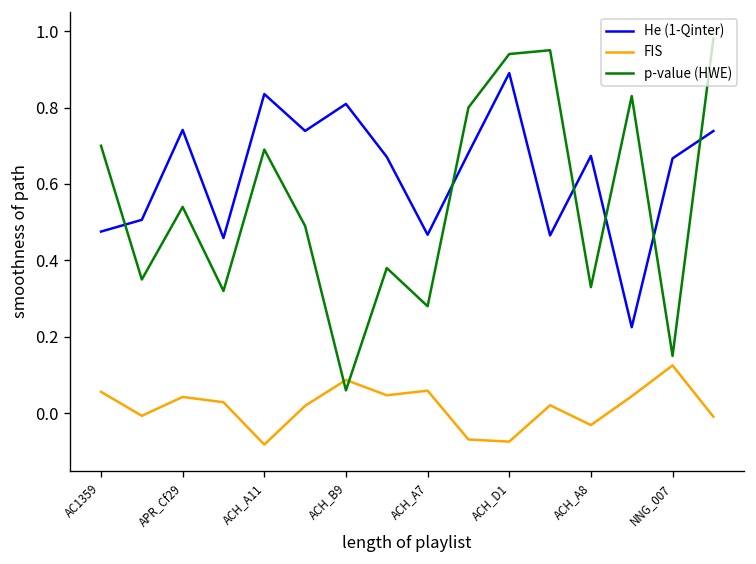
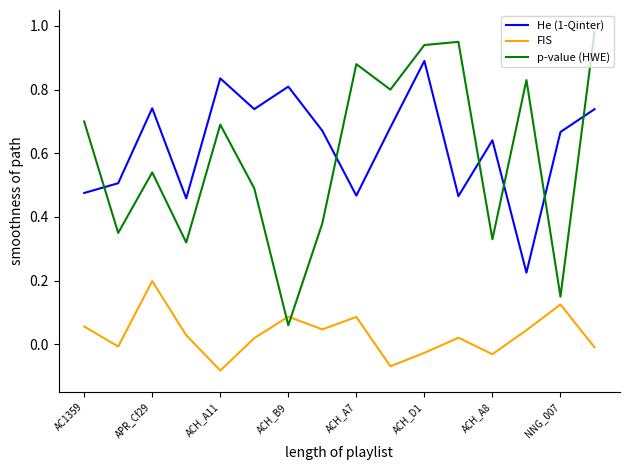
  {
    "He (1-Qinter)": {
      "AC1359": 0.48,
      "APR_Cf29": 0.74,
      "ACH_A11": 0.84,
      "ACH_B9": 0.81,
      "ACH_A7": 0.47,
      "ACH_D1": 0.89,
-     "ACH_A8": 0.67,
+     "ACH_A8": 0.64,
      "NNG_007": 0.67
    },
    "FIS": {
      "AC1359": 0.06,
-     "APR_Cf29": 0.04,
+     "APR_Cf29": 0.20,
      "ACH_A11": -0.08,
      "ACH_B9": 0.09,
-     "ACH_A7": 0.06,
-     "ACH_D1": -0.07,
+     "ACH_A7": 0.09,
+     "ACH_D1": -0.03,
      "ACH_A8": -0.03,
      "NNG_007": 0.13
    },
    "p-value (HWE)": {
      "AC1359": 0.70,
      "APR_Cf29": 0.54,
      "ACH_A11": 0.69,
      "ACH_B9": 0.06,
-     "ACH_A7": 0.28,
+     "ACH_A7": 0.88,
      "ACH_D1": 0.94,
      "ACH_A8": 0.33,
      "NNG_007": 0.15
    }
  }
